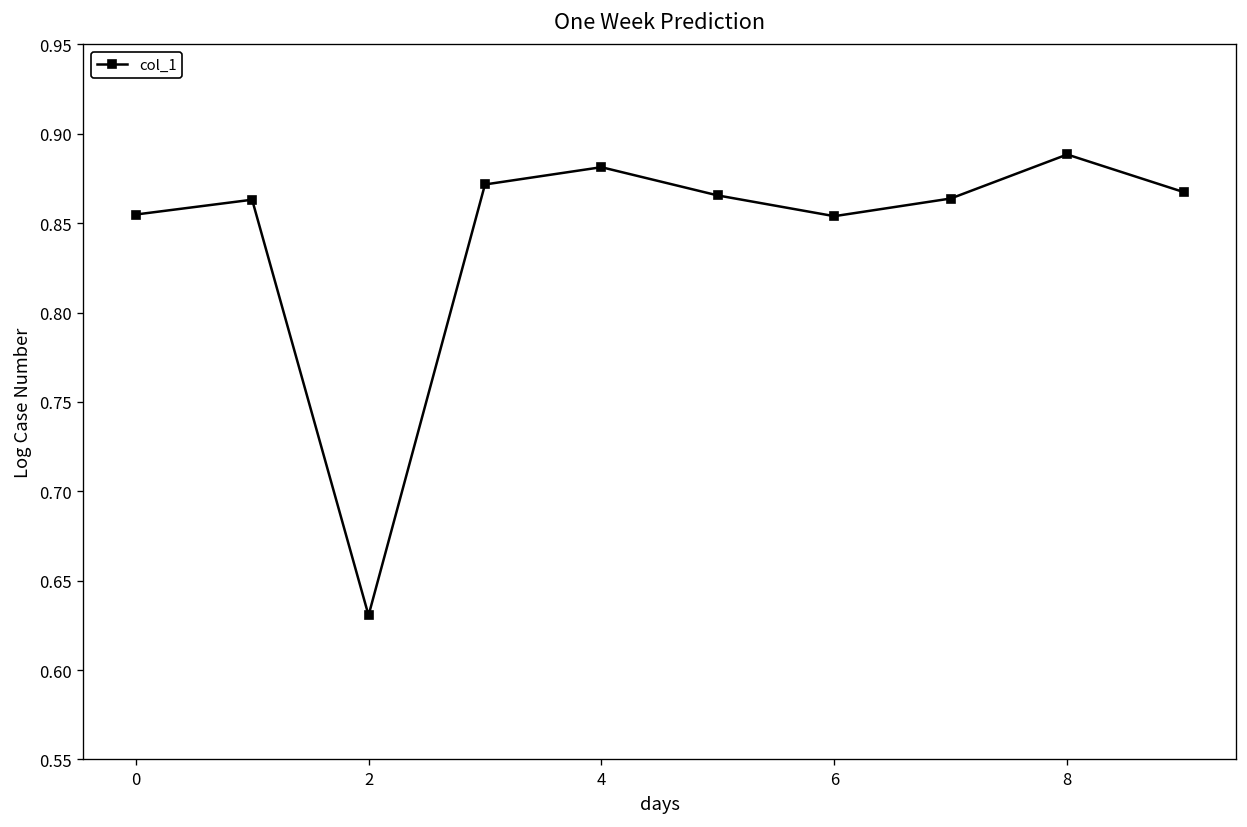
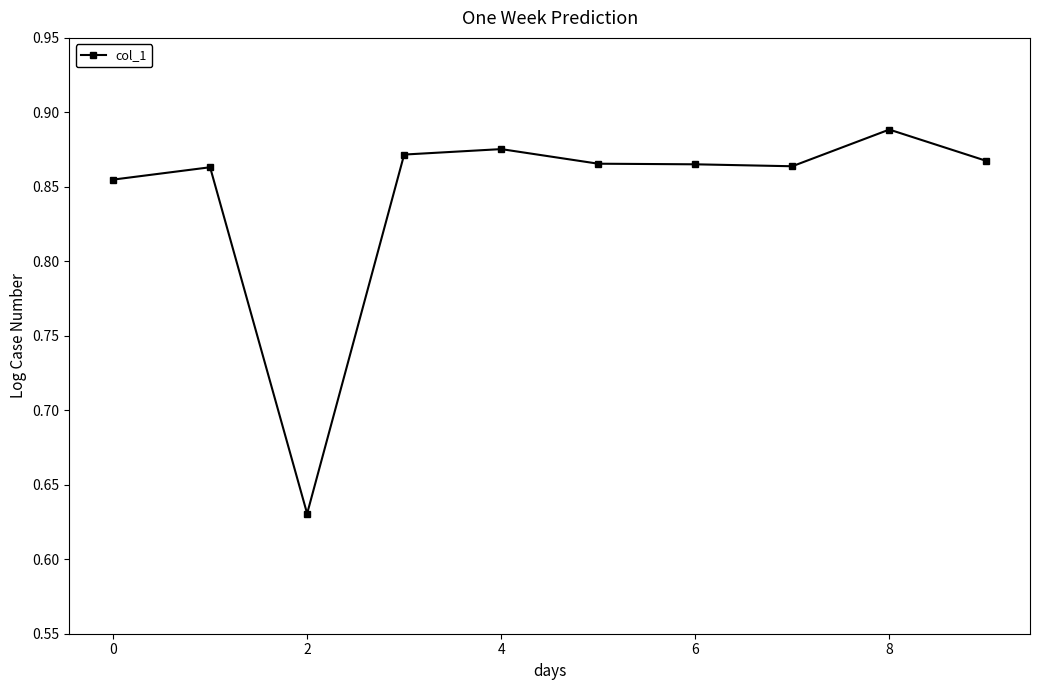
  {
    "0": 0.855,
    "2": 0.631,
-   "4": 0.881,
-   "6": 0.854,
+   "4": 0.875,
+   "6": 0.865,
    "8": 0.888
  }
